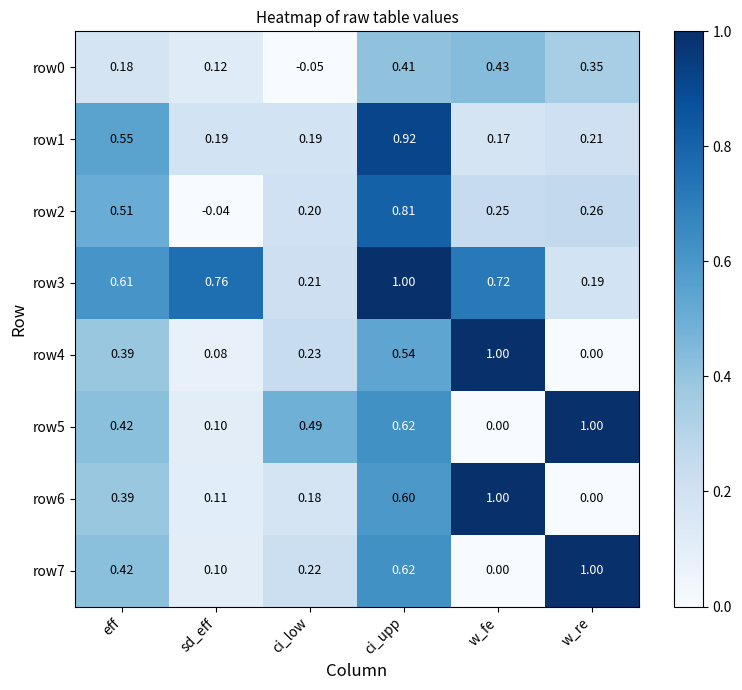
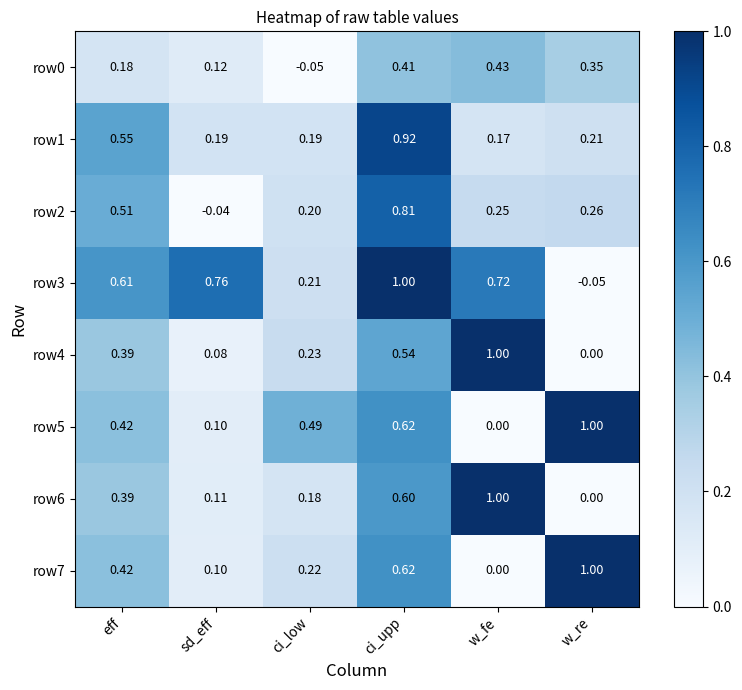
  {
    "row0": {
      "eff": 0.18,
      "sd_eff": 0.12,
      "ci_low": -0.05,
      "ci_upp": 0.41,
      "w_fe": 0.43,
      "w_re": 0.35
    },
    "row1": {
      "eff": 0.55,
      "sd_eff": 0.19,
      "ci_low": 0.19,
      "ci_upp": 0.92,
      "w_fe": 0.17,
      "w_re": 0.21
    },
    "row2": {
      "eff": 0.51,
      "sd_eff": -0.04,
      "ci_low": 0.20,
      "ci_upp": 0.81,
      "w_fe": 0.25,
      "w_re": 0.26
    },
    "row3": {
      "eff": 0.61,
      "sd_eff": 0.76,
      "ci_low": 0.21,
      "ci_upp": 1.00,
      "w_fe": 0.72,
-     "w_re": 0.19
+     "w_re": -0.05
    },
    "row4": {
      "eff": 0.39,
      "sd_eff": 0.08,
      "ci_low": 0.23,
      "ci_upp": 0.54,
      "w_fe": 1.00,
      "w_re": 0.00
    },
    "row5": {
      "eff": 0.42,
      "sd_eff": 0.10,
      "ci_low": 0.49,
      "ci_upp": 0.62,
      "w_fe": 0.00,
      "w_re": 1.00
    },
    "row6": {
      "eff": 0.39,
      "sd_eff": 0.11,
      "ci_low": 0.18,
      "ci_upp": 0.60,
      "w_fe": 1.00,
      "w_re": 0.00
    },
    "row7": {
      "eff": 0.42,
      "sd_eff": 0.10,
      "ci_low": 0.22,
      "ci_upp": 0.62,
      "w_fe": 0.00,
      "w_re": 1.00
    }
  }
